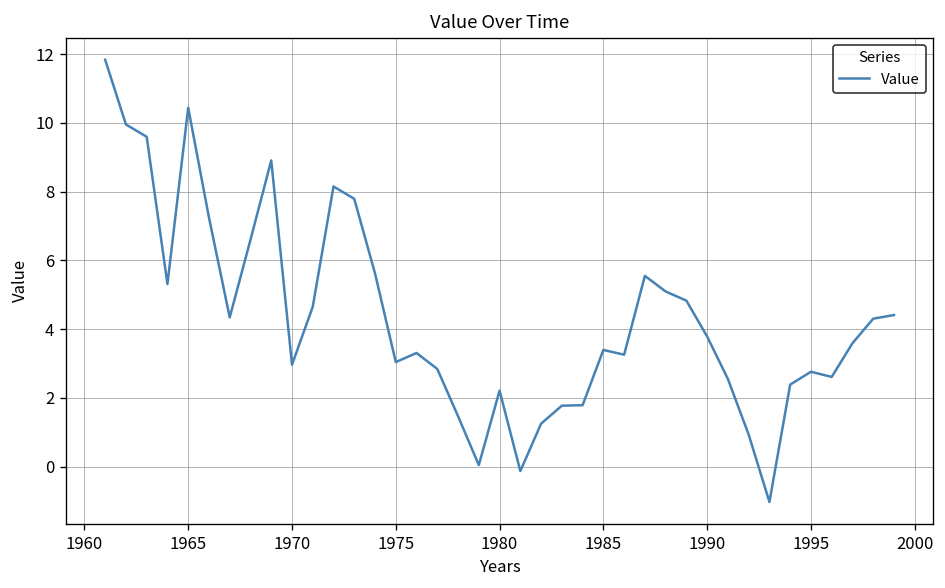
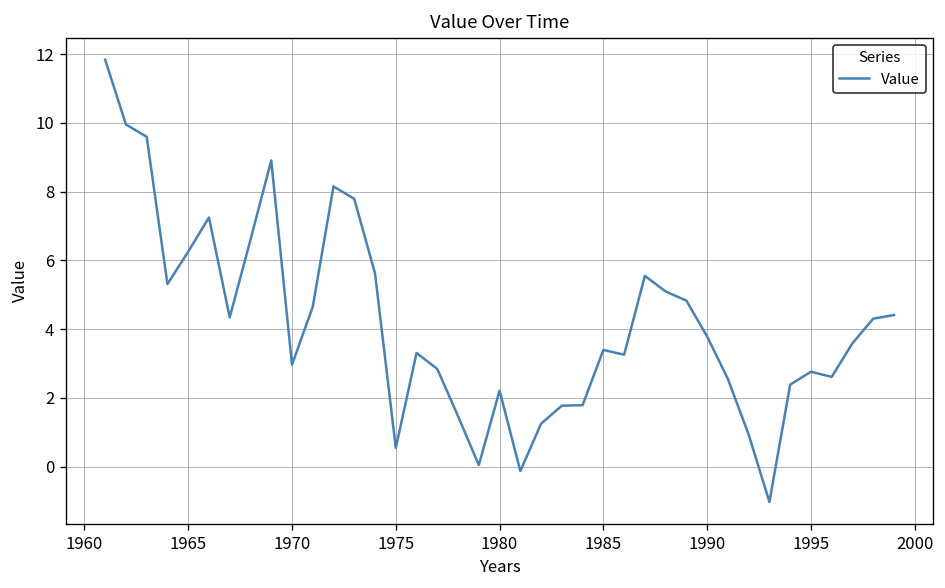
  {
-   "1965": 10.4,
+   "1965": 6.3,
    "1970": 3.0,
-   "1975": 3.0,
+   "1975": 0.5,
    "1980": 2.2,
    "1985": 3.4,
    "1990": 3.8,
    "1995": 2.8
  }
